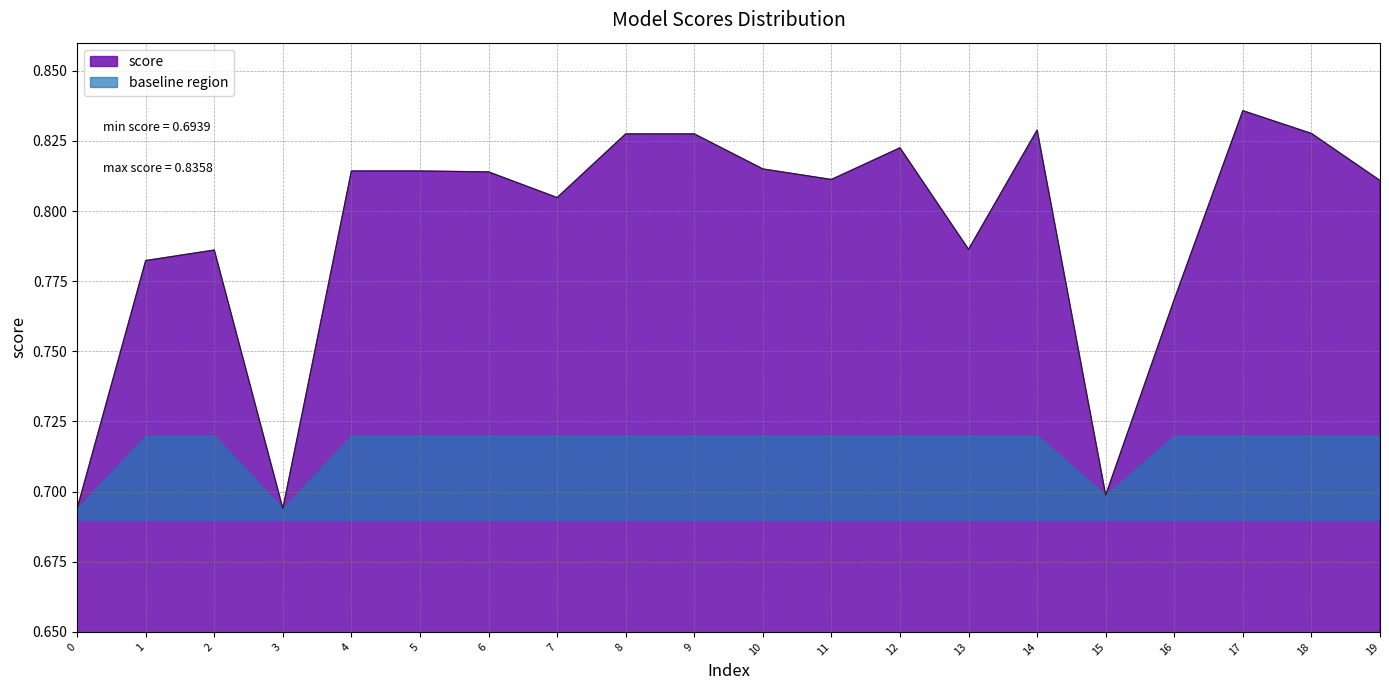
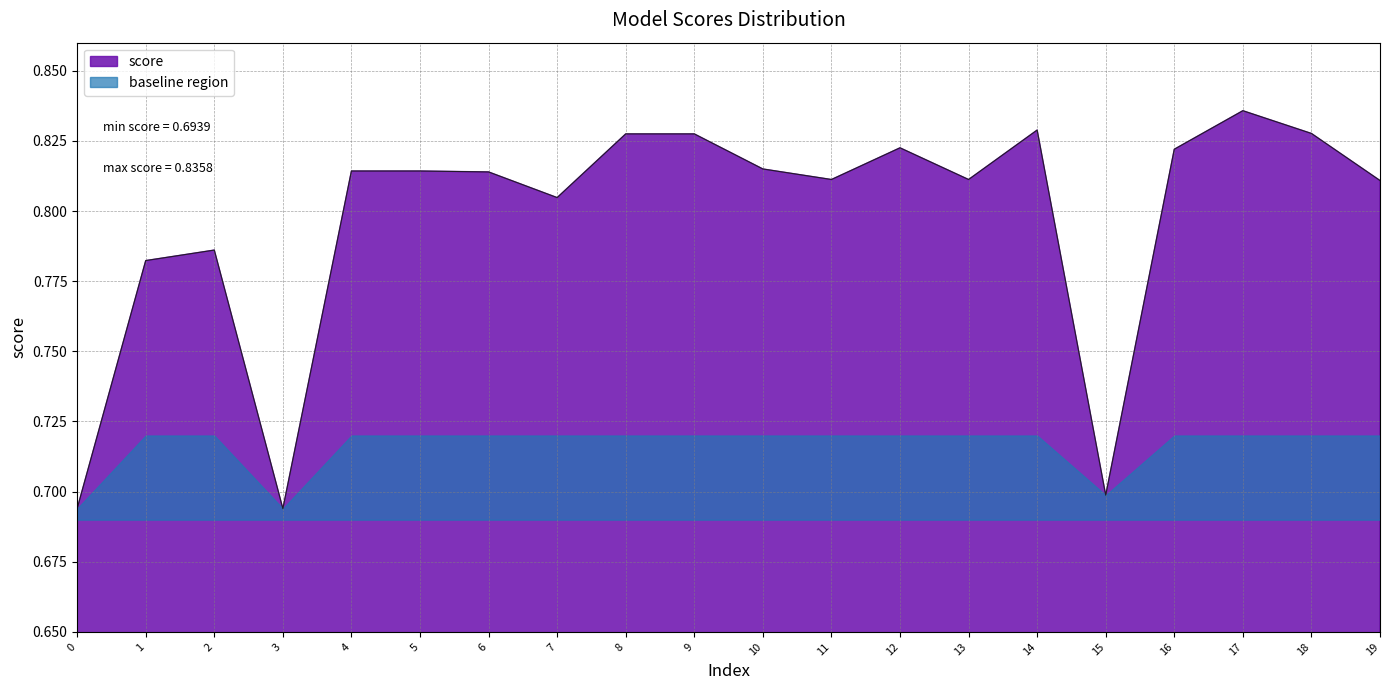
  {
    "score": {
      "1": 0.782,
      "2": 0.786,
      "4": 0.814,
      "5": 0.814,
      "6": 0.814,
      "7": 0.805,
      "8": 0.827,
      "9": 0.827,
      "10": 0.815,
      "11": 0.811,
      "12": 0.823,
-     "13": 0.786,
+     "13": 0.811,
      "14": 0.829,
-     "16": 0.768,
+     "16": 0.822,
      "17": 0.836,
      "18": 0.828,
      "19": 0.811
    },
    "baseline region": {
      "1": 0.720,
      "2": 0.720,
      "4": 0.720,
      "5": 0.720,
      "6": 0.720,
      "7": 0.720,
      "8": 0.720,
      "9": 0.720,
      "10": 0.720,
      "11": 0.720,
      "12": 0.720,
      "13": 0.720,
      "14": 0.720,
      "16": 0.720,
      "17": 0.720,
      "18": 0.720,
      "19": 0.720
    }
  }
